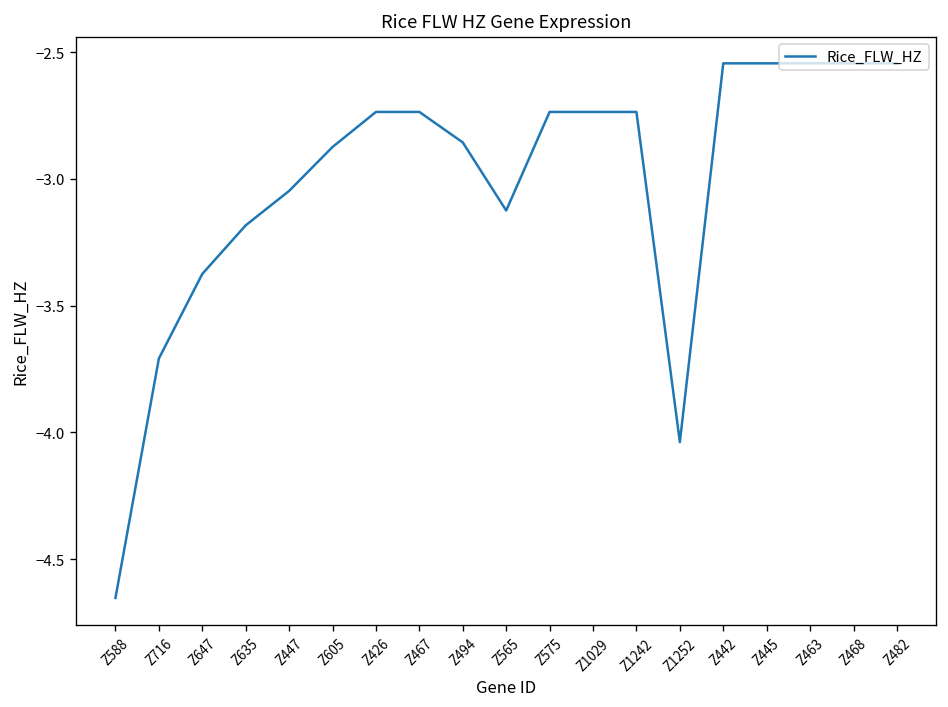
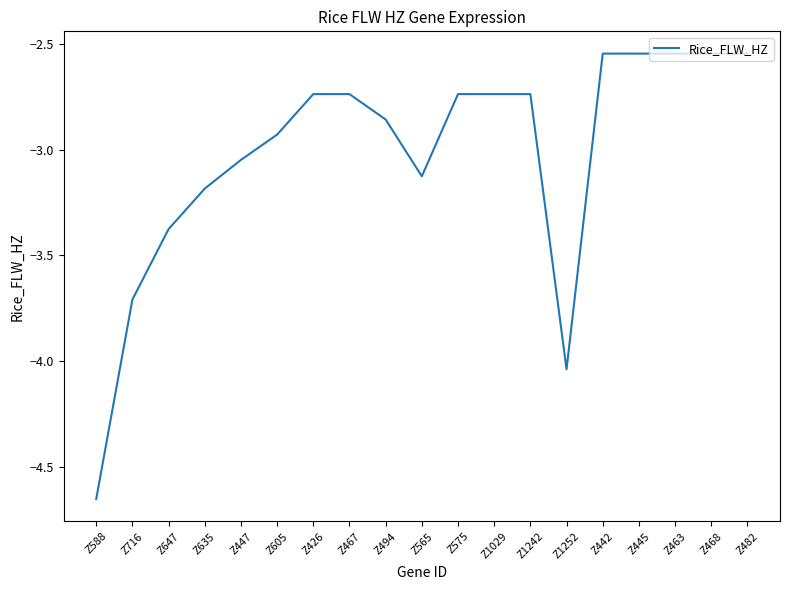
  {
    "Z588": -4.65,
    "Z716": -3.71,
    "Z647": -3.38,
    "Z635": -3.18,
    "Z447": -3.05,
-   "Z605": -2.87,
+   "Z605": -2.93,
    "Z426": -2.74,
    "Z467": -2.74,
    "Z494": -2.86,
    "Z565": -3.13,
    "Z575": -2.74,
    "Z1029": -2.74,
    "Z1242": -2.74,
    "Z1252": -4.04,
    "Z442": -2.54,
    "Z445": -2.54
  }
